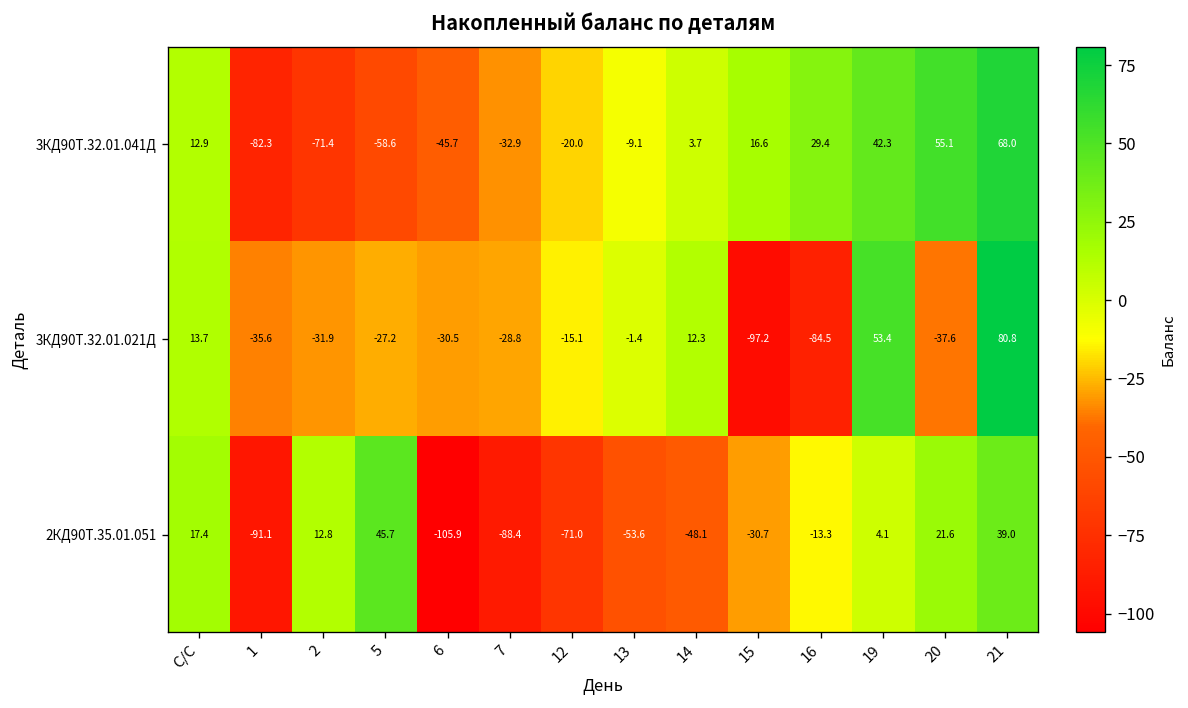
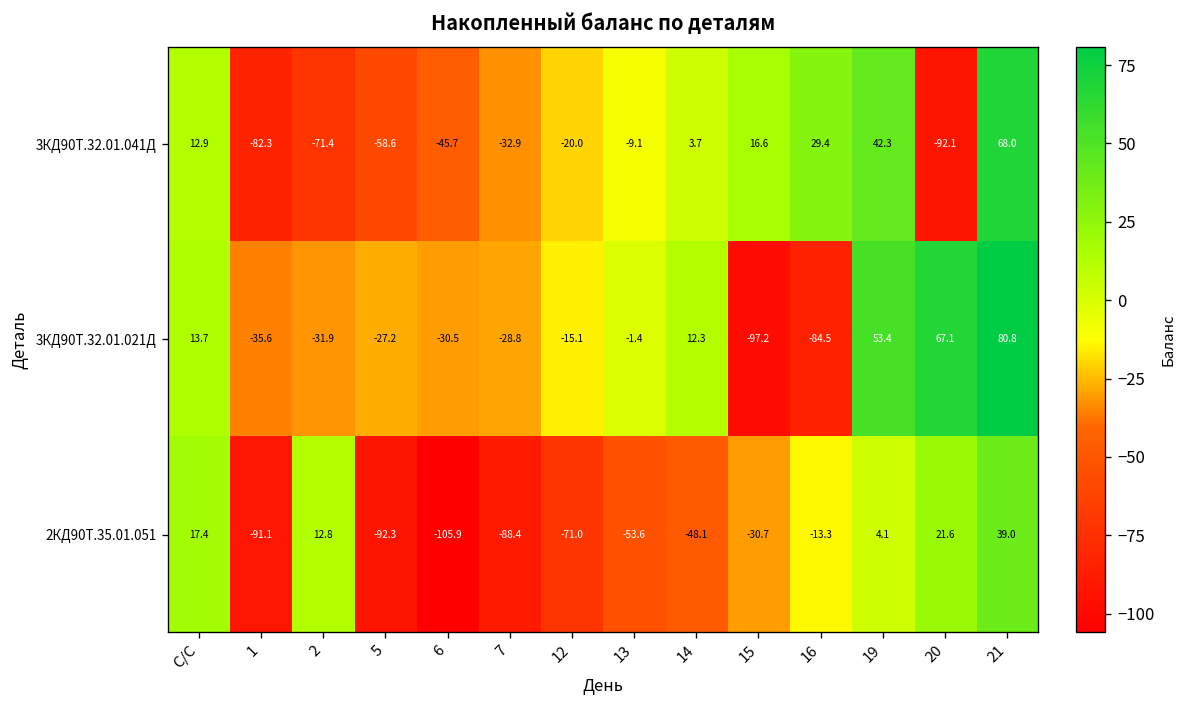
  {
    "3КД90Т.32.01.041Д": {
      "С/С": 12.9,
      "1": -82.3,
      "2": -71.4,
      "5": -58.6,
      "6": -45.7,
      "7": -32.9,
      "12": -20.0,
      "13": -9.1,
      "14": 3.7,
      "15": 16.6,
      "16": 29.4,
      "19": 42.3,
-     "20": 55.1,
+     "20": -92.1,
      "21": 68.0
    },
    "3КД90Т.32.01.021Д": {
      "С/С": 13.7,
      "1": -35.6,
      "2": -31.9,
      "5": -27.2,
      "6": -30.5,
      "7": -28.8,
      "12": -15.1,
      "13": -1.4,
      "14": 12.3,
      "15": -97.2,
      "16": -84.5,
      "19": 53.4,
-     "20": -37.6,
+     "20": 67.1,
      "21": 80.8
    },
    "2КД90Т.35.01.051": {
      "С/С": 17.4,
      "1": -91.1,
      "2": 12.8,
-     "5": 45.7,
+     "5": -92.3,
      "6": -105.9,
      "7": -88.4,
      "12": -71.0,
      "13": -53.6,
      "14": -48.1,
      "15": -30.7,
      "16": -13.3,
      "19": 4.1,
      "20": 21.6,
      "21": 39.0
    }
  }
